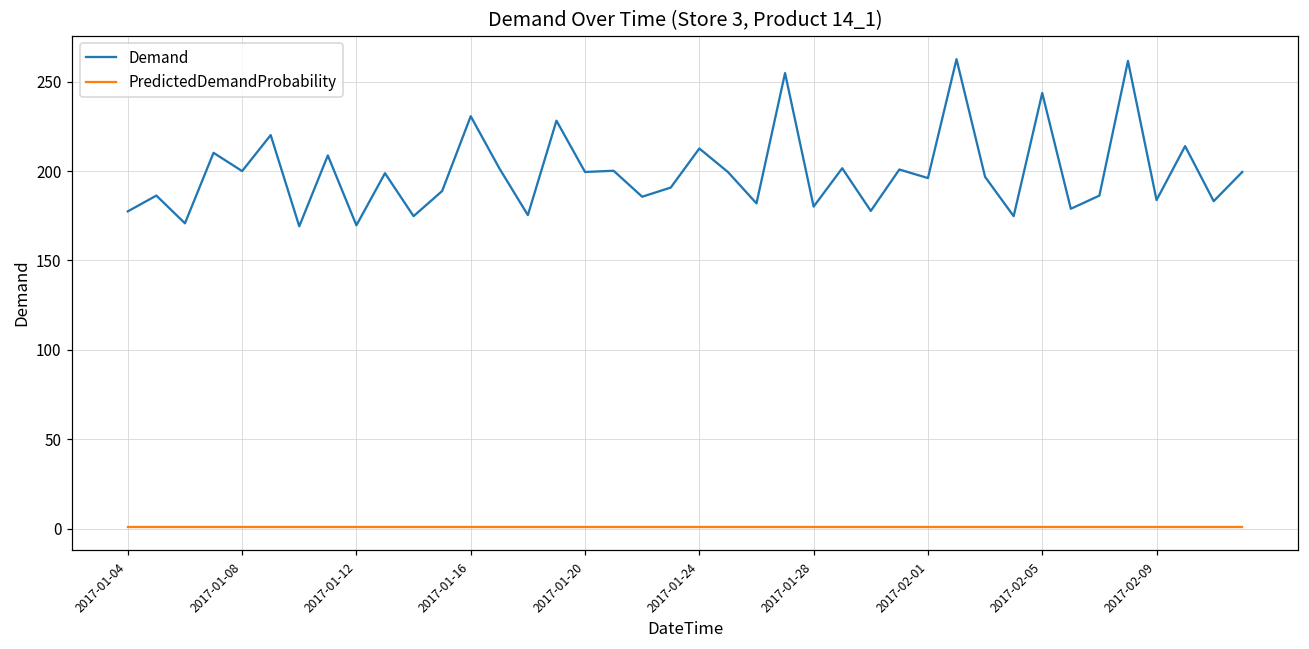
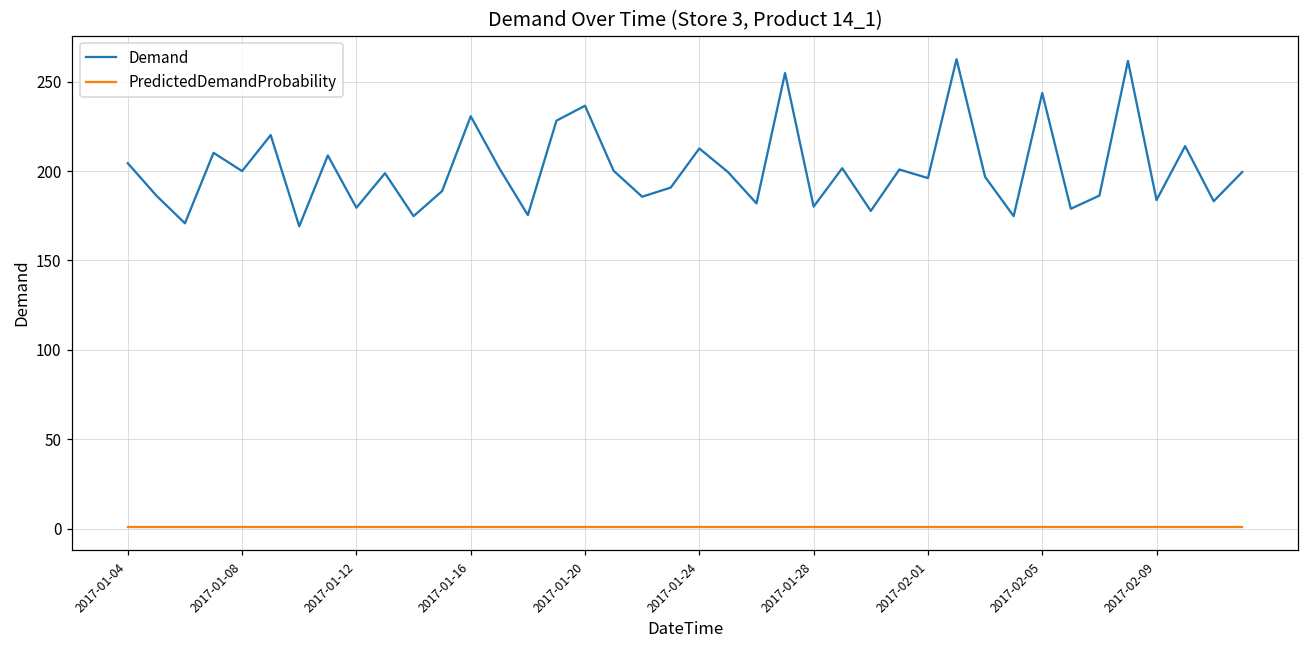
  {
    "Demand": {
-     "2017-01-04": 177,
+     "2017-01-04": 204,
      "2017-01-08": 200,
-     "2017-01-12": 170,
+     "2017-01-12": 179,
      "2017-01-16": 231,
-     "2017-01-20": 199,
+     "2017-01-20": 237,
      "2017-01-24": 213,
      "2017-01-28": 180,
      "2017-02-01": 196,
      "2017-02-05": 244,
      "2017-02-09": 184
    },
    "PredictedDemandProbability": {
      "2017-01-04": 1,
      "2017-01-08": 1,
      "2017-01-12": 1,
      "2017-01-16": 1,
      "2017-01-20": 1,
      "2017-01-24": 1,
      "2017-01-28": 1,
      "2017-02-01": 1,
      "2017-02-05": 1,
      "2017-02-09": 1
    }
  }
